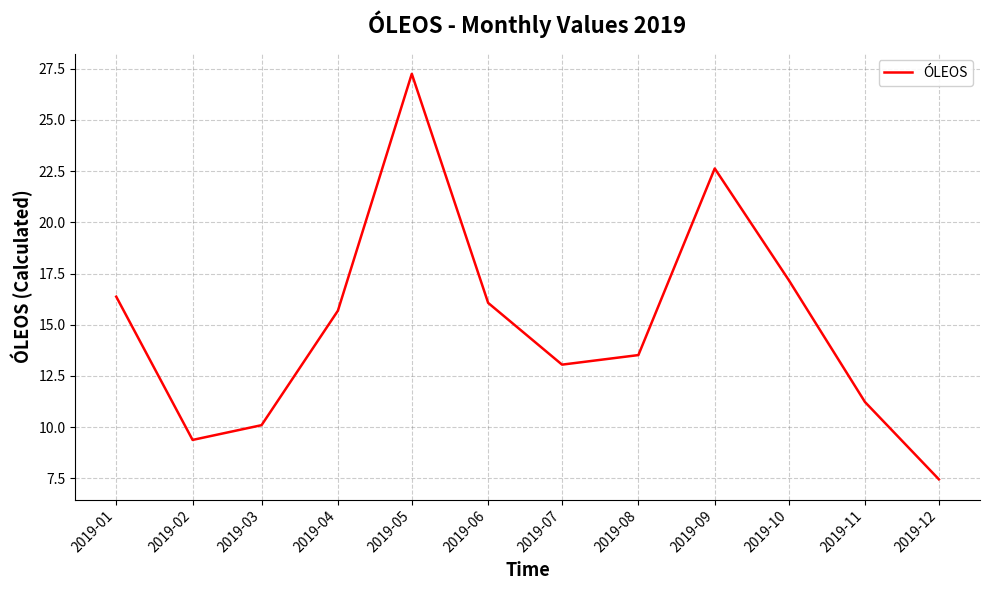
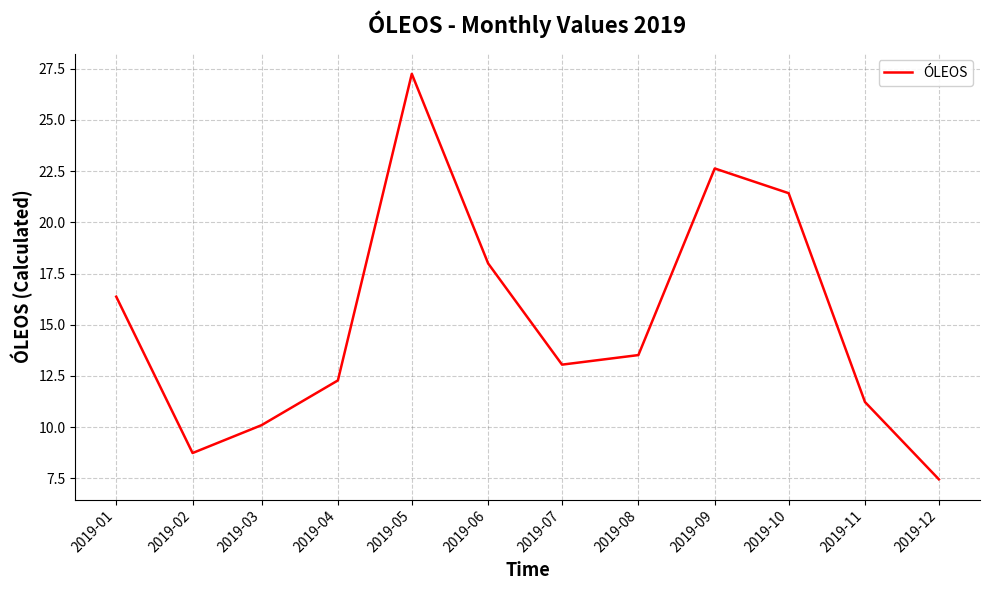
  {
    "2019-01": 16.4,
-   "2019-02": 9.4,
+   "2019-02": 8.7,
    "2019-03": 10.1,
-   "2019-04": 15.7,
+   "2019-04": 12.3,
    "2019-05": 27.2,
-   "2019-06": 16.1,
+   "2019-06": 18.0,
    "2019-07": 13.1,
    "2019-08": 13.5,
    "2019-09": 22.6,
-   "2019-10": 17.2,
+   "2019-10": 21.4,
    "2019-11": 11.2,
    "2019-12": 7.5
  }
